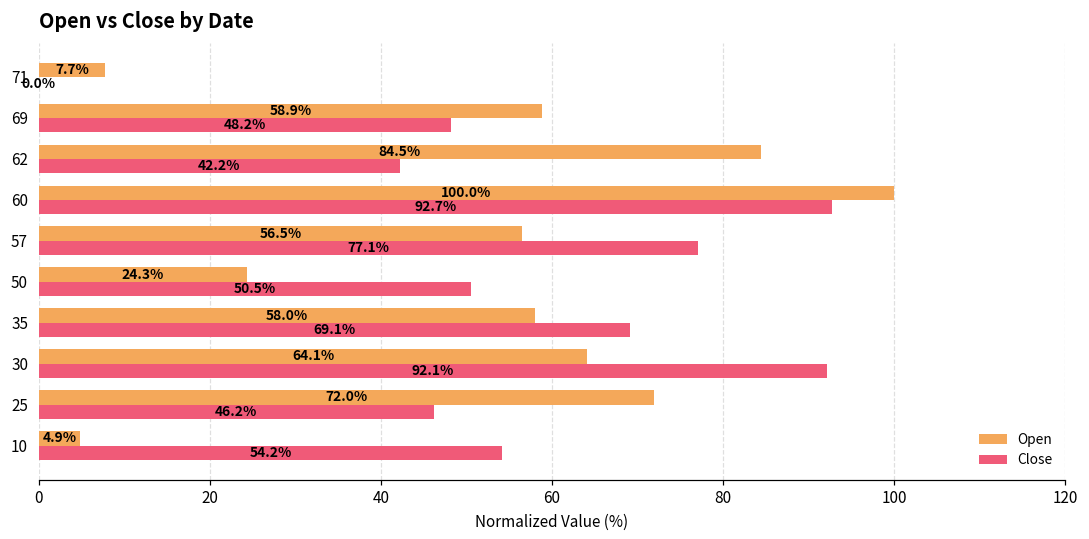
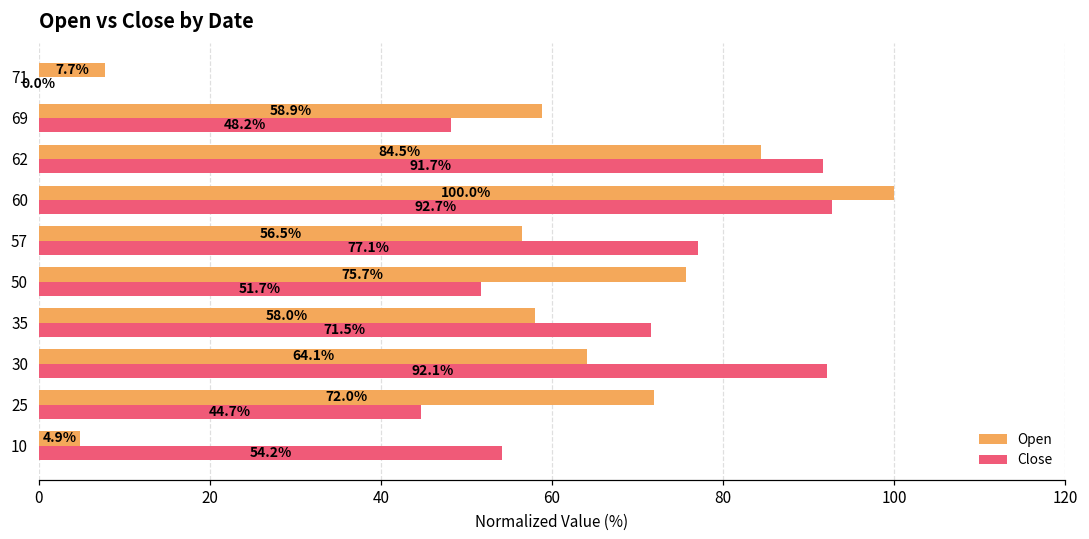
  {
    "Open": {
      "71": "7.7%",
      "69": "58.9%",
      "62": "84.5%",
      "60": "100.0%",
      "57": "56.5%",
-     "50": "24.3%",
+     "50": "75.7%",
      "35": "58.0%",
      "30": "64.1%",
      "25": "72.0%",
      "10": "4.9%"
    },
    "Close": {
      "71": "0.0%",
      "69": "48.2%",
-     "62": "42.2%",
+     "62": "91.7%",
      "60": "92.7%",
      "57": "77.1%",
-     "50": "50.5%",
-     "35": "69.1%",
+     "50": "51.7%",
+     "35": "71.5%",
      "30": "92.1%",
-     "25": "46.2%",
+     "25": "44.7%",
      "10": "54.2%"
    }
  }
